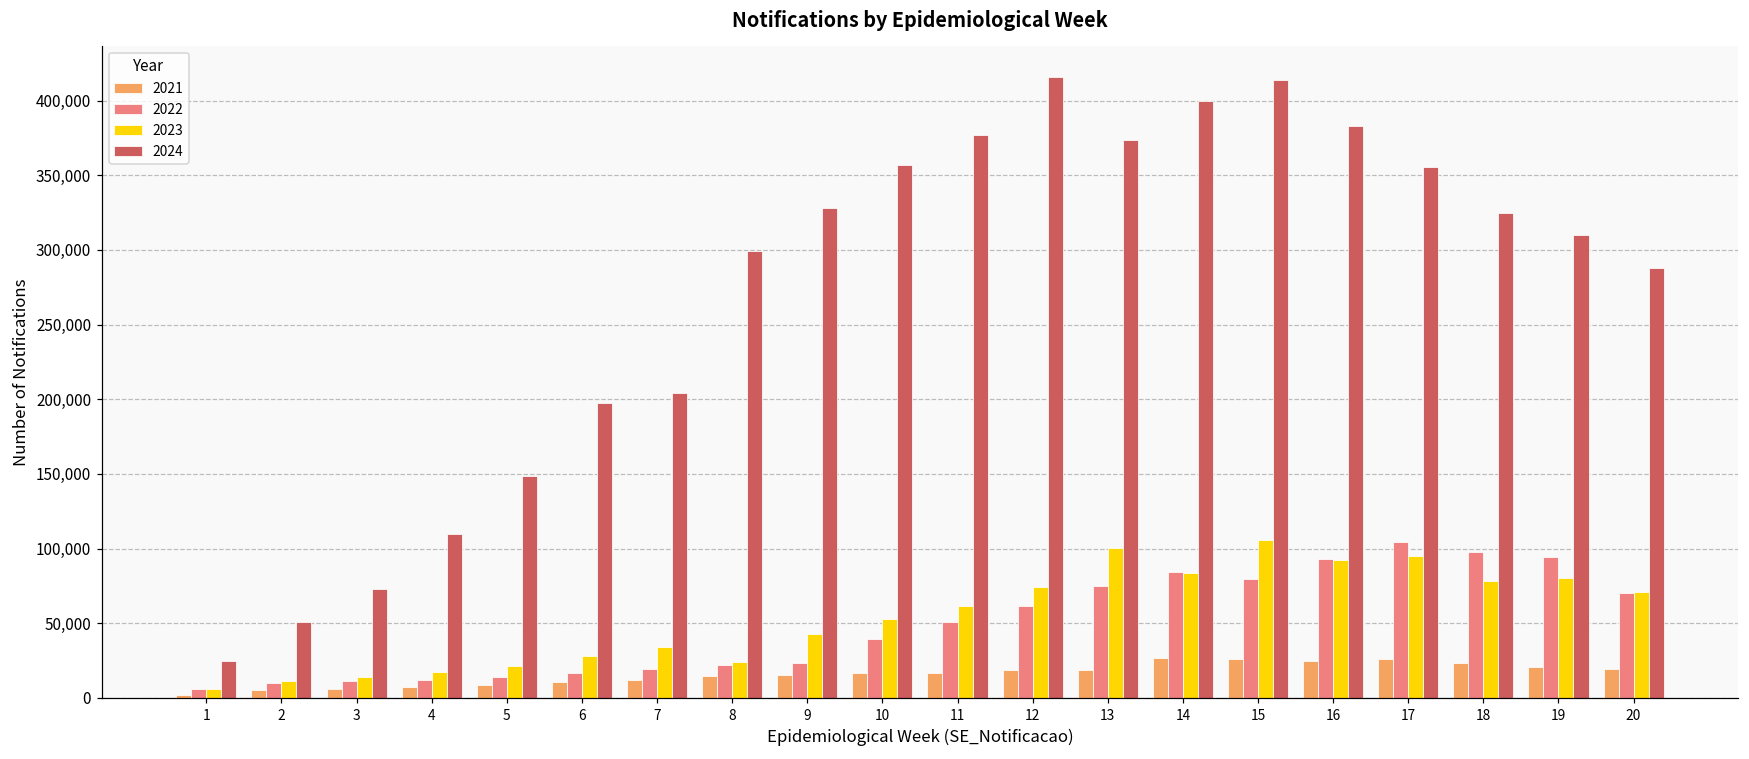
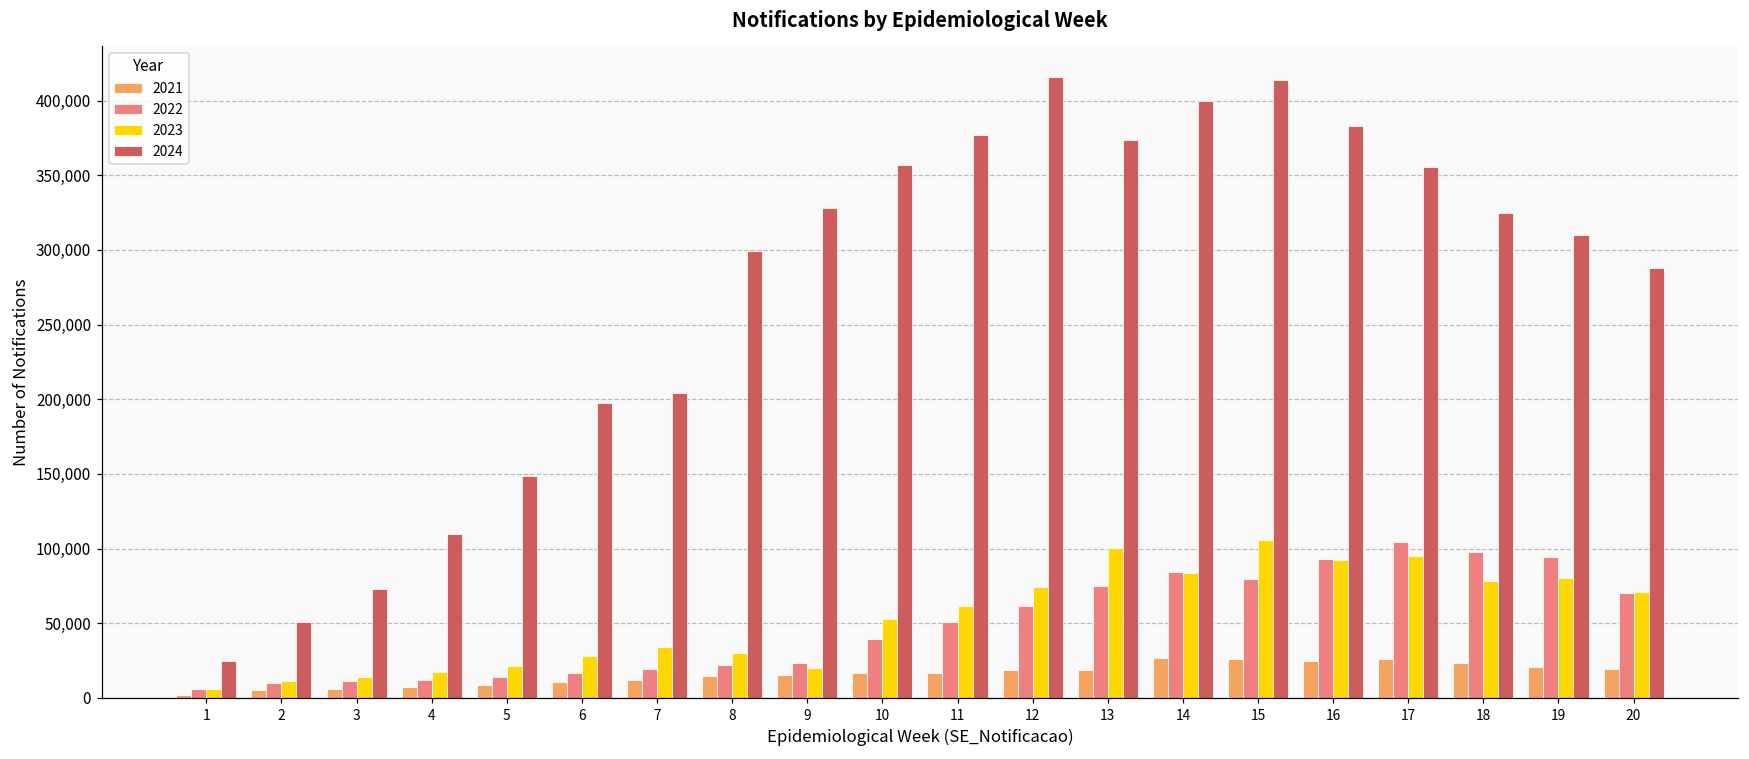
  {
    "2023": {
      "1": "6,000",
      "2": "11,000",
      "3": "14,000",
      "4": "17,000",
      "5": "21,000",
      "6": "28,000",
      "7": "34,000",
-     "8": "24,000",
-     "9": "43,000",
+     "8": "30,000",
+     "9": "20,000",
      "10": "53,000",
      "11": "62,000",
      "12": "74,000",
      "13": "100,000",
      "14": "84,000",
      "15": "106,000",
      "16": "92,000",
      "17": "95,000",
      "18": "79,000",
      "19": "80,000",
      "20": "71,000"
    },
    "2024": {
      "1": "24,000",
      "2": "51,000",
      "3": "73,000",
      "4": "110,000",
      "5": "149,000",
      "6": "198,000",
      "7": "204,000",
      "8": "299,000",
      "9": "328,000",
      "10": "357,000",
      "11": "377,000",
      "12": "416,000",
      "13": "374,000",
      "14": "399,000",
      "15": "414,000",
      "16": "383,000",
      "17": "355,000",
      "18": "325,000",
      "19": "310,000",
      "20": "288,000"
    }
  }
